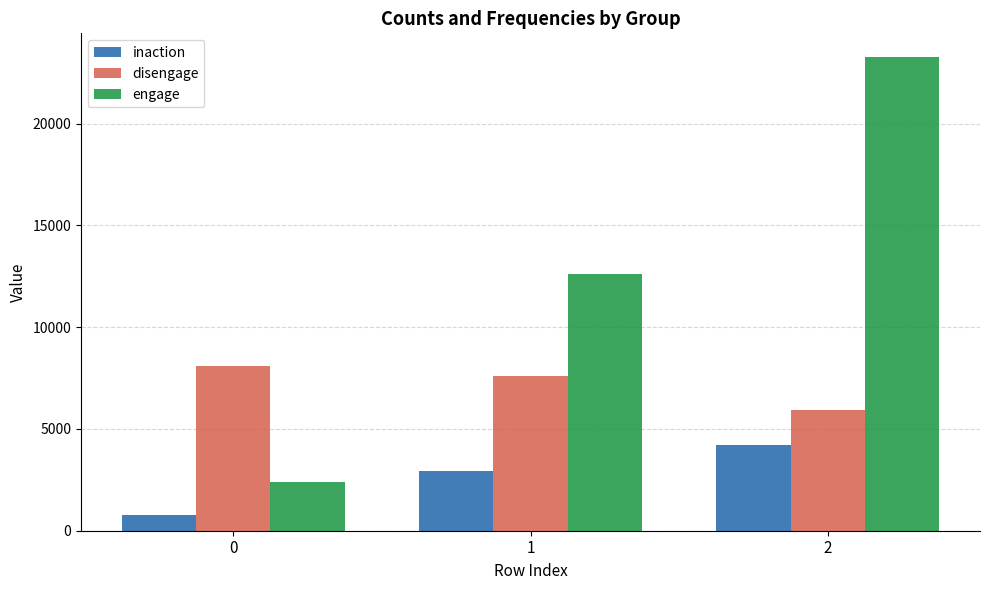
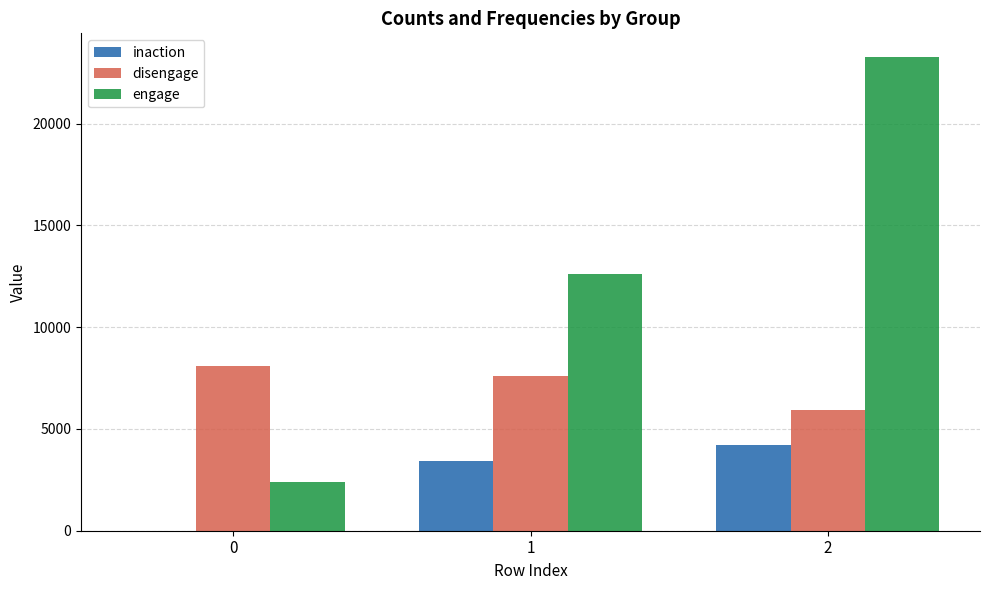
  {
    "inaction": {
-     "0": 800,
-     "1": 2900,
+     "0": 0,
+     "1": 3400,
      "2": 4200
    },
    "disengage": {
      "0": 8100,
      "1": 7600,
      "2": 5900
    },
    "engage": {
      "0": 2400,
      "1": 12600,
      "2": 23300
    }
  }
